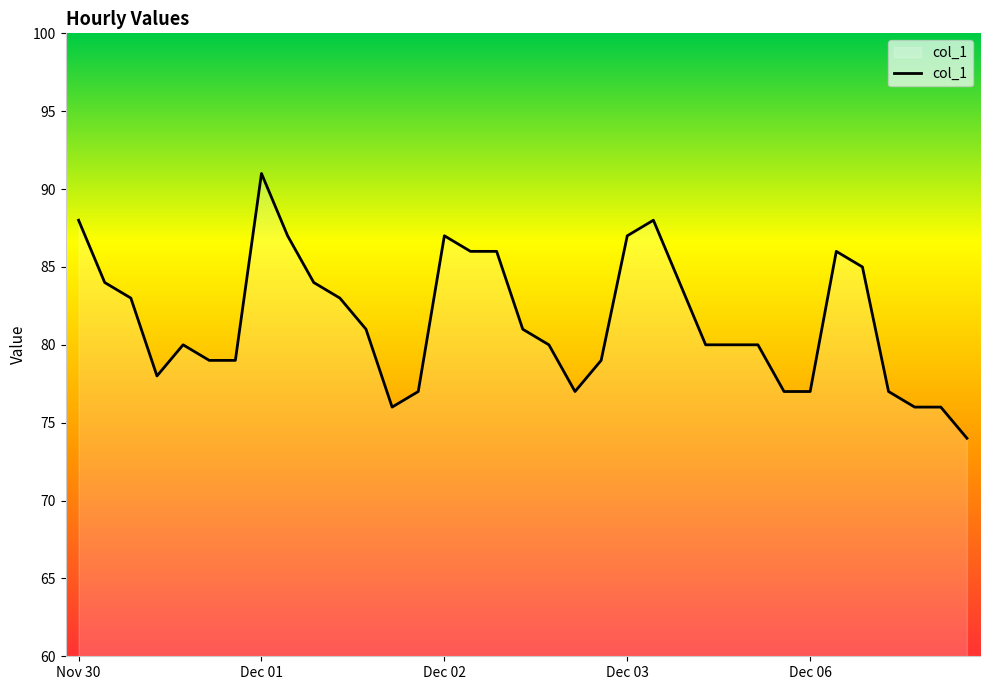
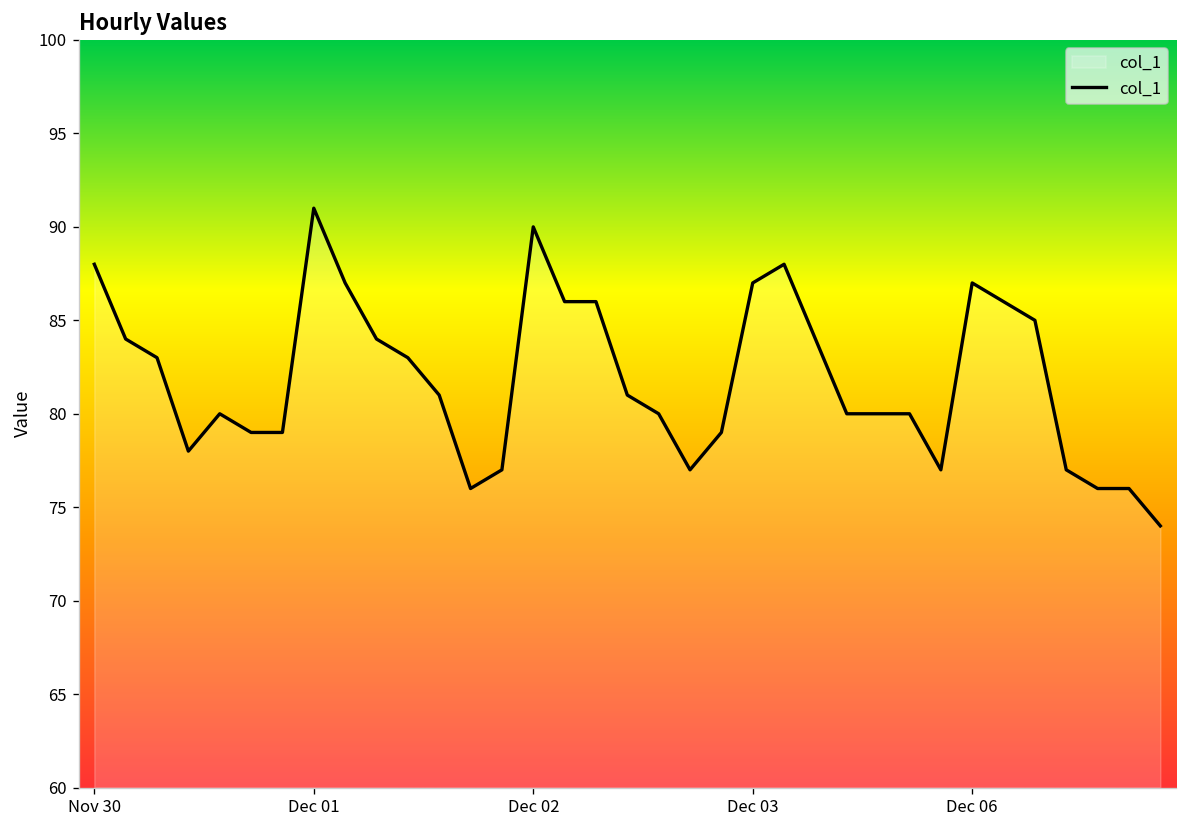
  {
    "Nov 30": 88,
    "Dec 01": 91,
-   "Dec 02": 87,
+   "Dec 02": 90,
    "Dec 03": 87,
-   "Dec 06": 77
+   "Dec 06": 87
  }
